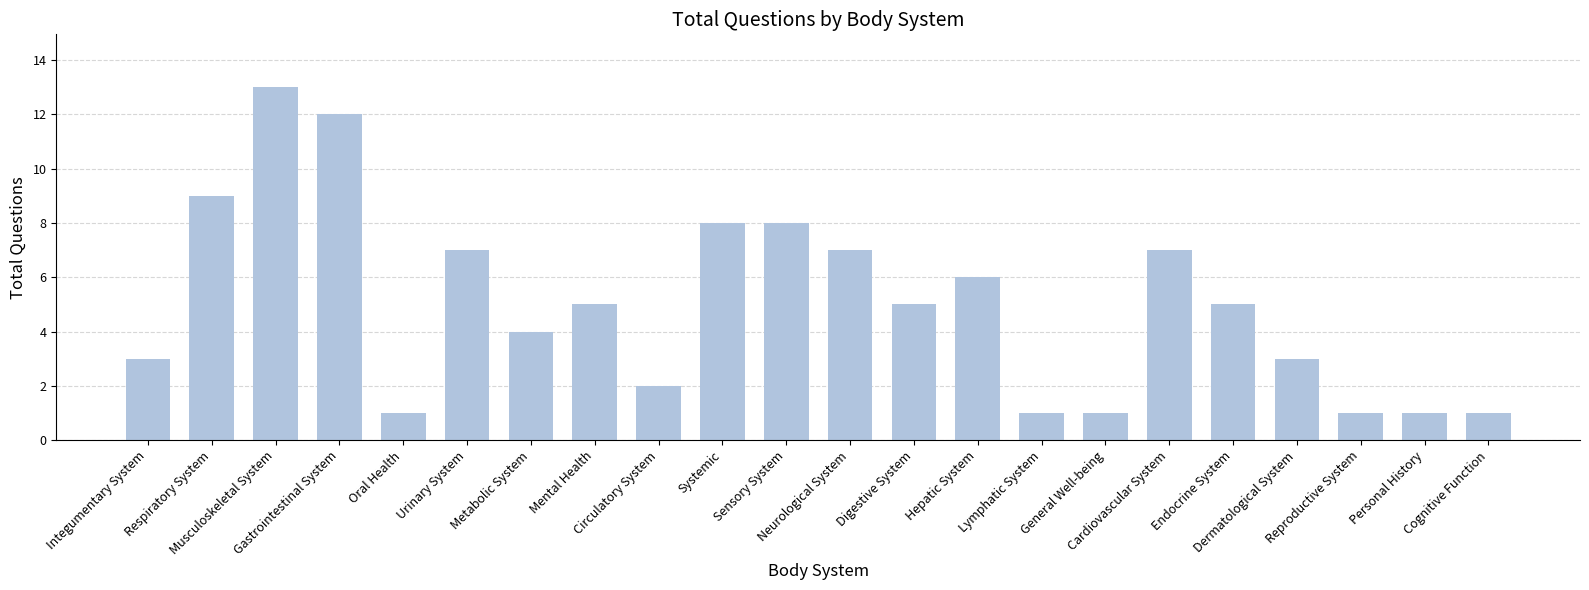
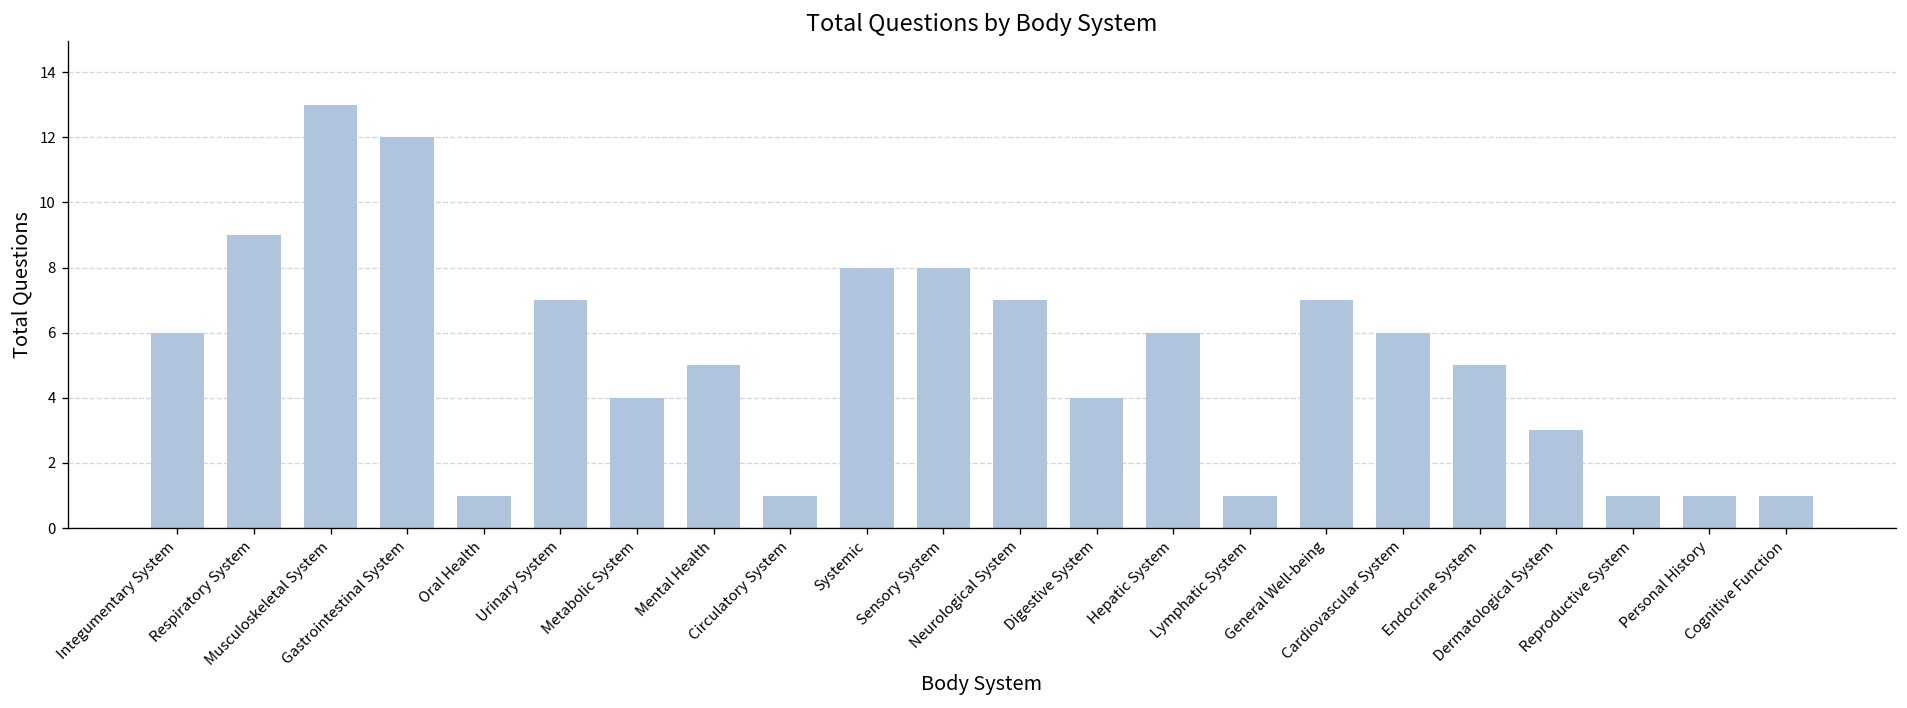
  {
-   "Integumentary System": 3,
+   "Integumentary System": 6,
    "Respiratory System": 9,
    "Musculoskeletal System": 13,
    "Gastrointestinal System": 12,
    "Oral Health": 1,
    "Urinary System": 7,
    "Metabolic System": 4,
    "Mental Health": 5,
-   "Circulatory System": 2,
+   "Circulatory System": 1,
    "Systemic": 8,
    "Sensory System": 8,
    "Neurological System": 7,
-   "Digestive System": 5,
+   "Digestive System": 4,
    "Hepatic System": 6,
    "Lymphatic System": 1,
-   "General Well-being": 1,
-   "Cardiovascular System": 7,
+   "General Well-being": 7,
+   "Cardiovascular System": 6,
    "Endocrine System": 5,
    "Dermatological System": 3,
    "Reproductive System": 1,
    "Personal History": 1,
    "Cognitive Function": 1
  }
